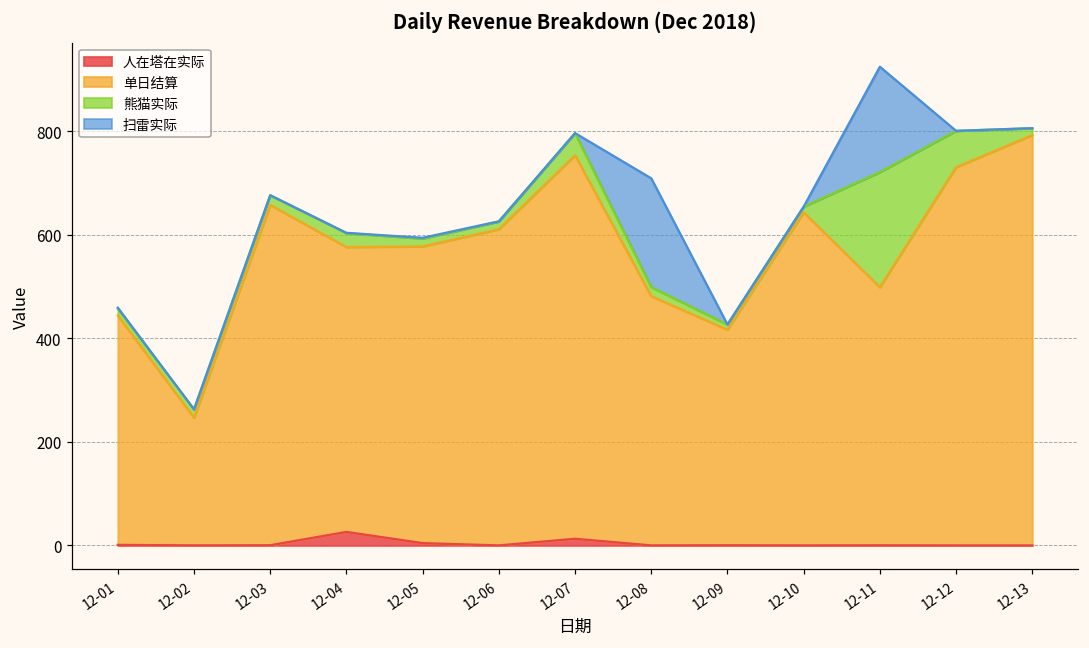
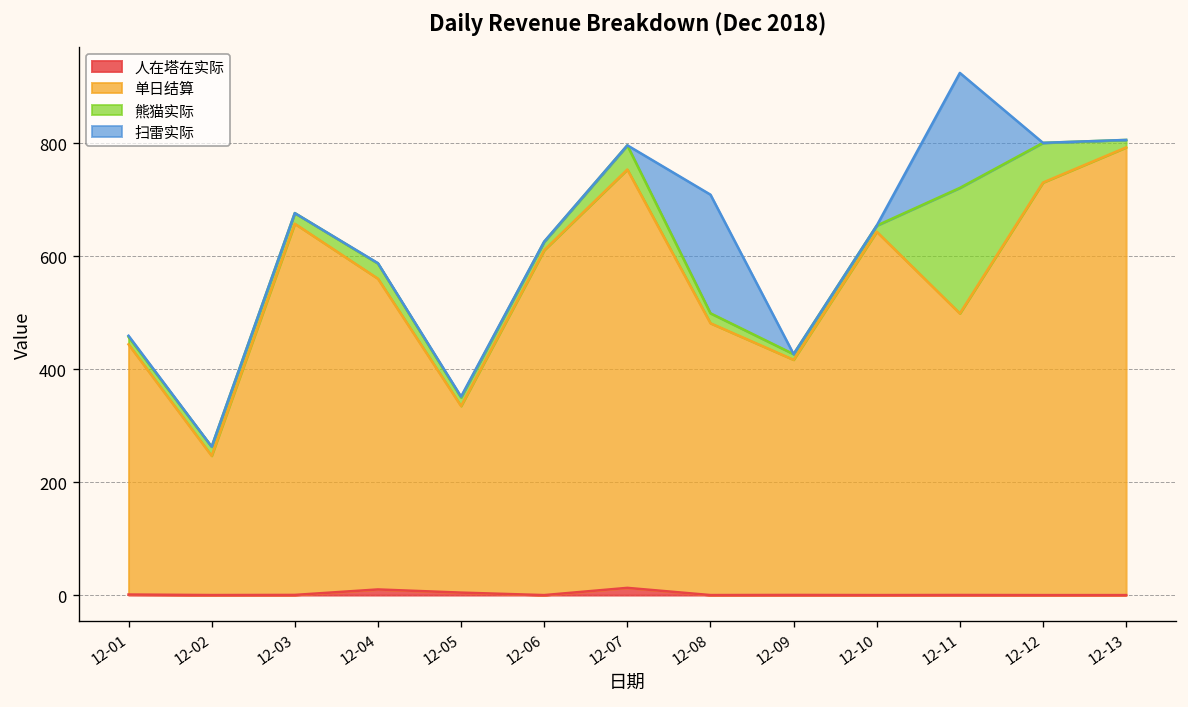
  {
    "人在塔在实际": {
      "12-01": 0,
      "12-02": 0,
      "12-03": 0,
-     "12-04": 30,
+     "12-04": 10,
      "12-05": 0,
      "12-06": 0,
      "12-07": 10,
      "12-08": 0,
      "12-09": 0,
      "12-10": 0,
      "12-11": 0,
      "12-12": 0,
      "12-13": 0
    },
    "单日结算": {
      "12-01": 440,
      "12-02": 250,
      "12-03": 660,
      "12-04": 550,
-     "12-05": 570,
+     "12-05": 330,
      "12-06": 610,
      "12-07": 740,
      "12-08": 480,
      "12-09": 420,
      "12-10": 640,
      "12-11": 500,
      "12-12": 730,
      "12-13": 790
    },
    "熊猫实际": {
      "12-08": 20,
      "12-11": 220
    },
    "扫雷实际": {
      "12-08": 210,
      "12-11": 200
    }
  }
